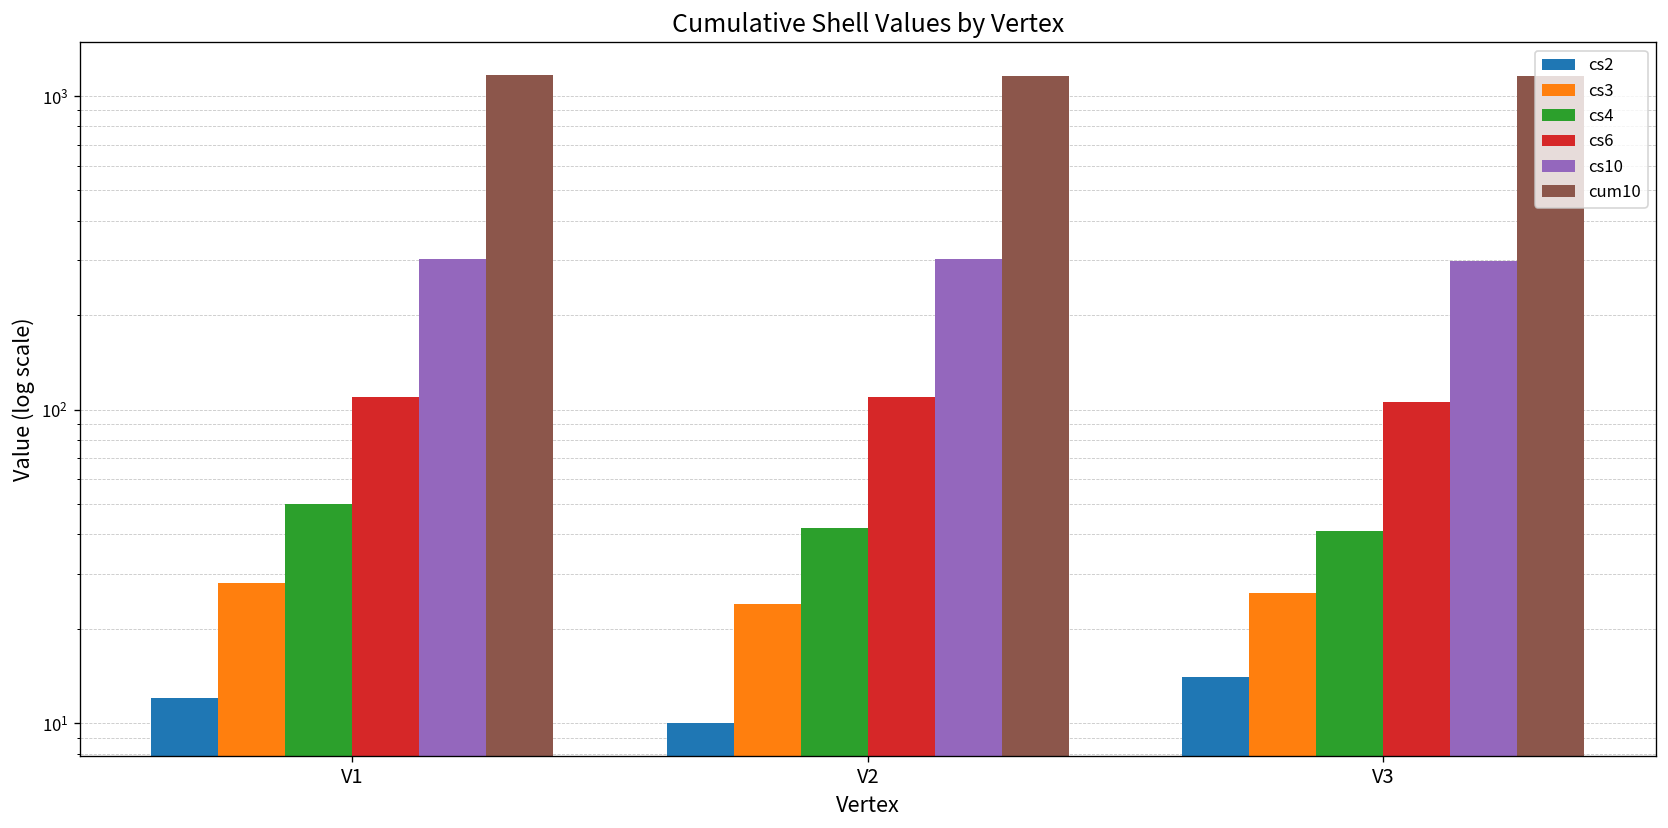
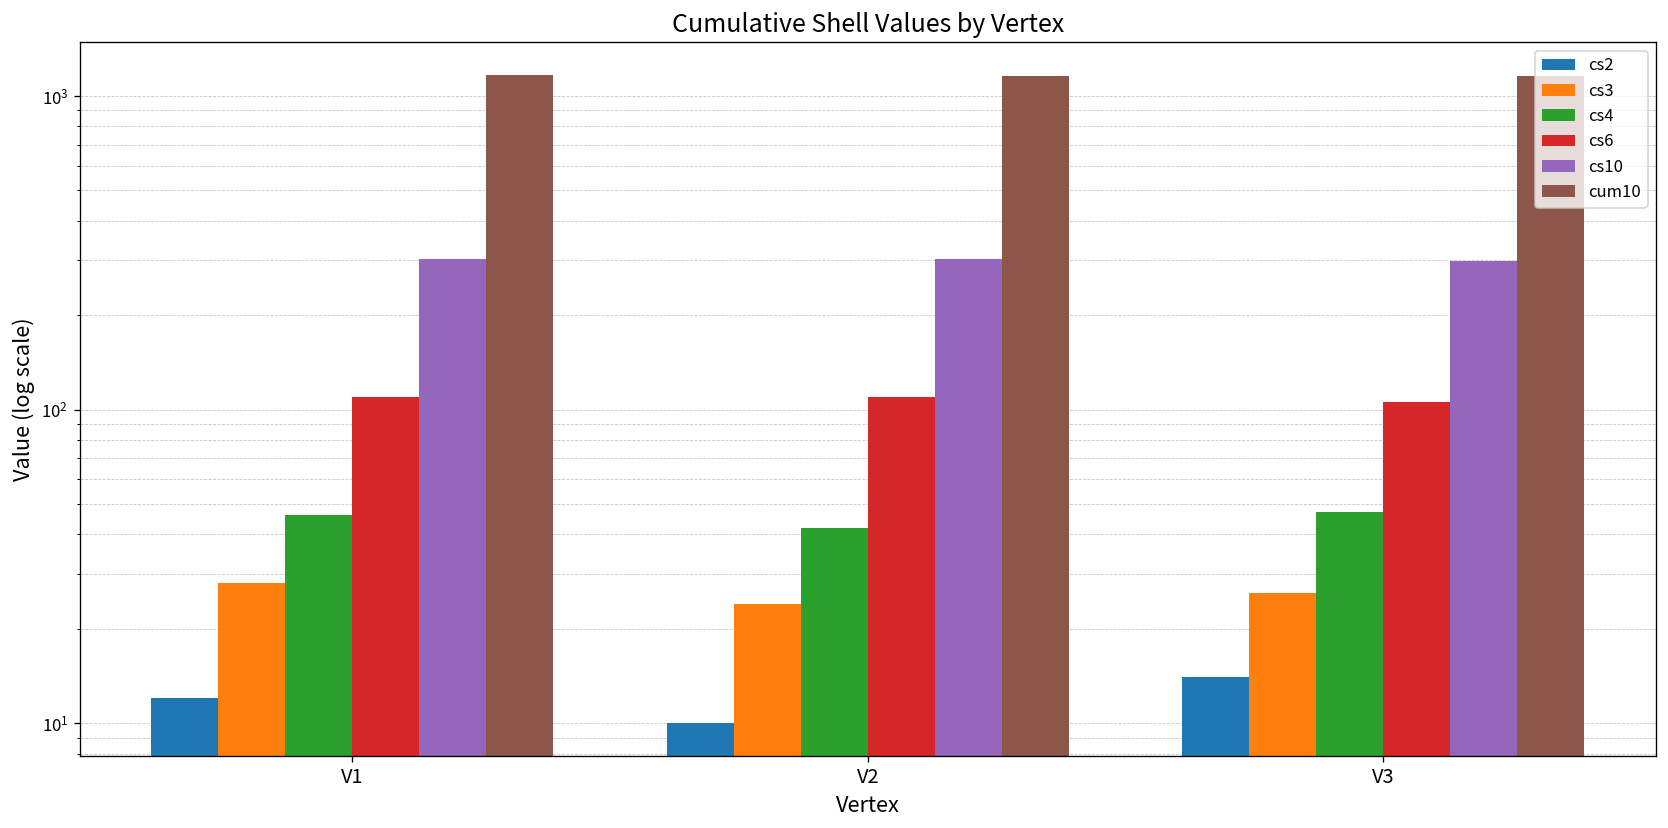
  {
    "cs2": {
      "V1": 12,
      "V2": 10,
      "V3": 14
    },
    "cs3": {
      "V1": 28,
      "V2": 24,
      "V3": 26
    },
    "cs4": {
-     "V1": 50,
+     "V1": 46,
      "V2": 42,
-     "V3": 41
+     "V3": 47
    },
    "cs6": {
      "V1": 110,
      "V2": 110,
      "V3": 106
    },
    "cs10": {
      "V1": 300,
      "V2": 300,
      "V3": 300
    },
    "cum10": {
      "V1": 1200,
      "V2": 1200
    }
  }
